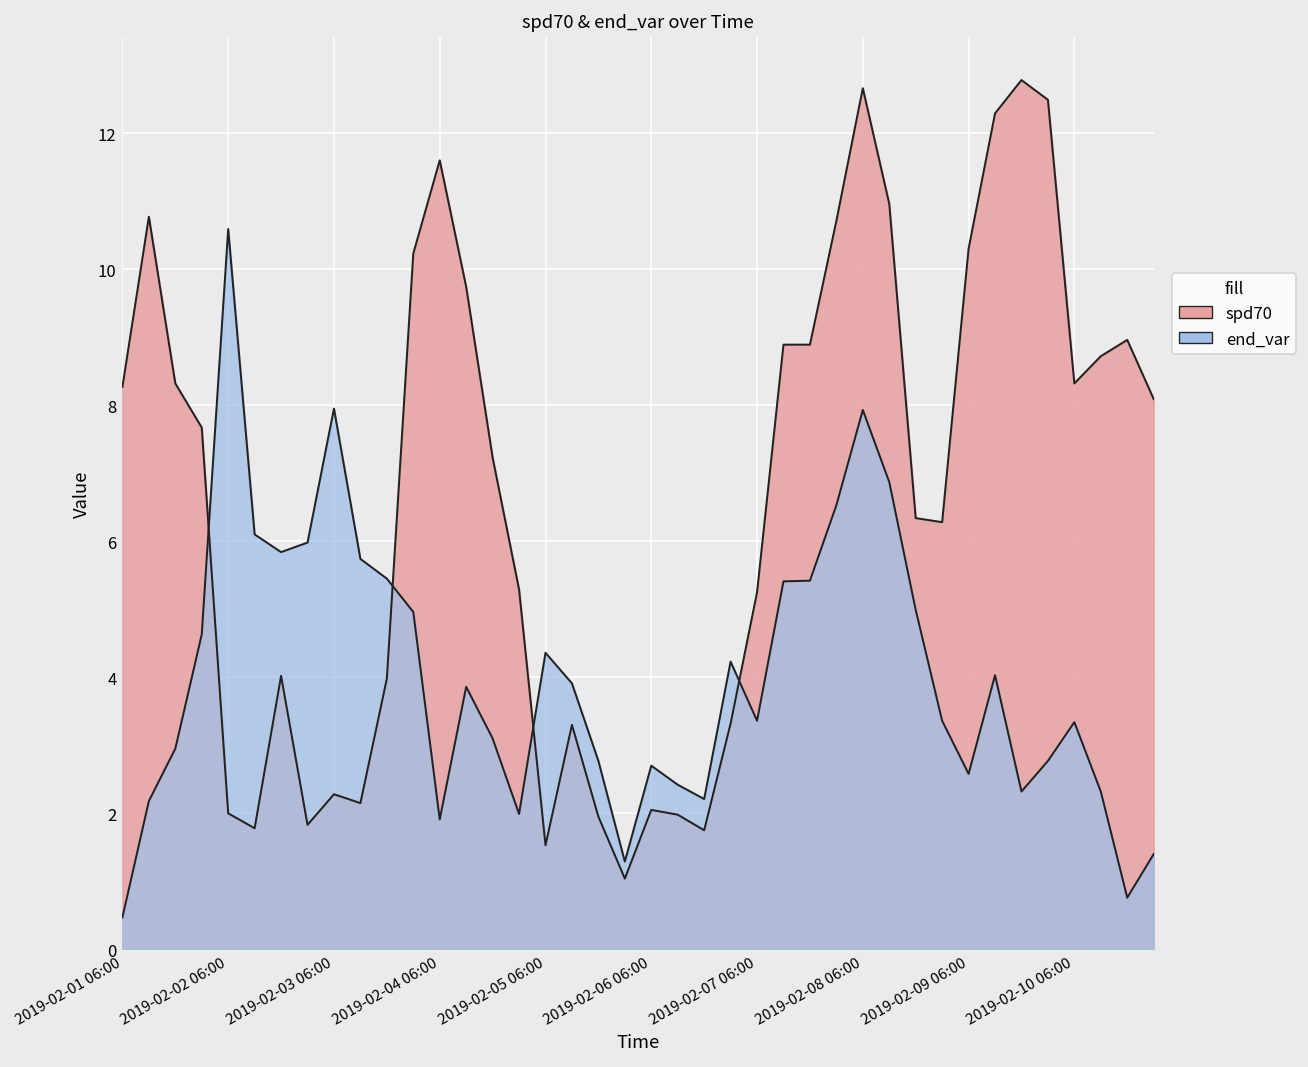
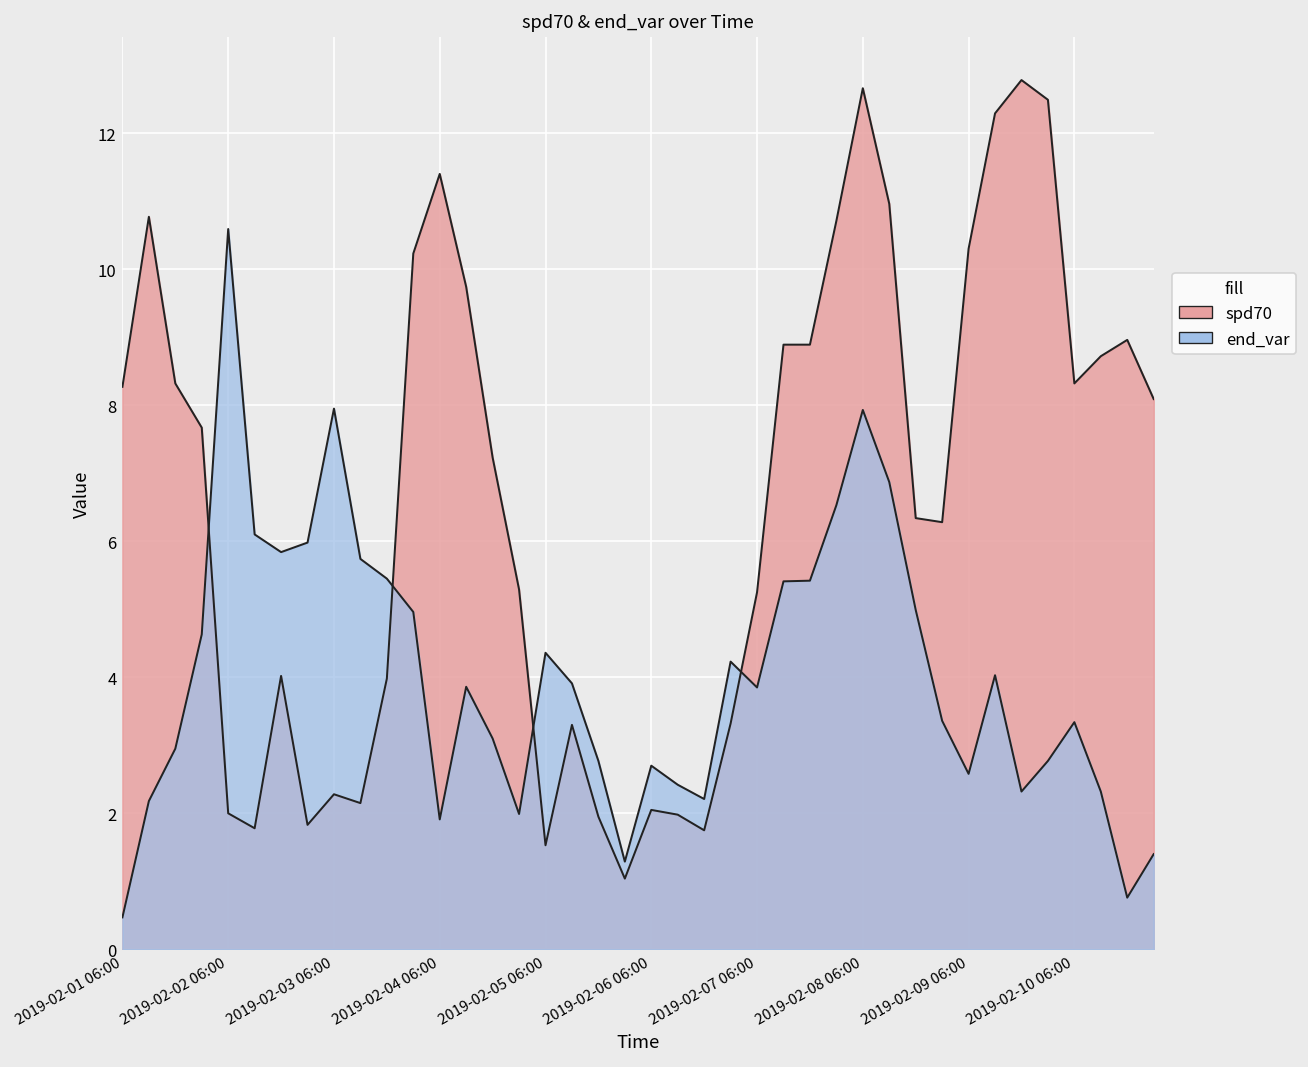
  {
    "spd70": {
      "2019-02-01 06:00": 8.3,
      "2019-02-02 06:00": 2.0,
      "2019-02-03 06:00": 2.3,
-     "2019-02-04 06:00": 11.6,
+     "2019-02-04 06:00": 11.4,
      "2019-02-05 06:00": 1.5,
      "2019-02-06 06:00": 2.1,
      "2019-02-07 06:00": 5.3,
      "2019-02-08 06:00": 12.7,
      "2019-02-09 06:00": 10.3,
      "2019-02-10 06:00": 8.3
    },
    "end_var": {
      "2019-02-01 06:00": 0.5,
      "2019-02-02 06:00": 10.6,
      "2019-02-03 06:00": 8.0,
      "2019-02-04 06:00": 1.9,
      "2019-02-05 06:00": 4.4,
      "2019-02-06 06:00": 2.7,
-     "2019-02-07 06:00": 3.4,
+     "2019-02-07 06:00": 3.9,
      "2019-02-08 06:00": 7.9,
      "2019-02-09 06:00": 2.6,
      "2019-02-10 06:00": 3.3
    }
  }
